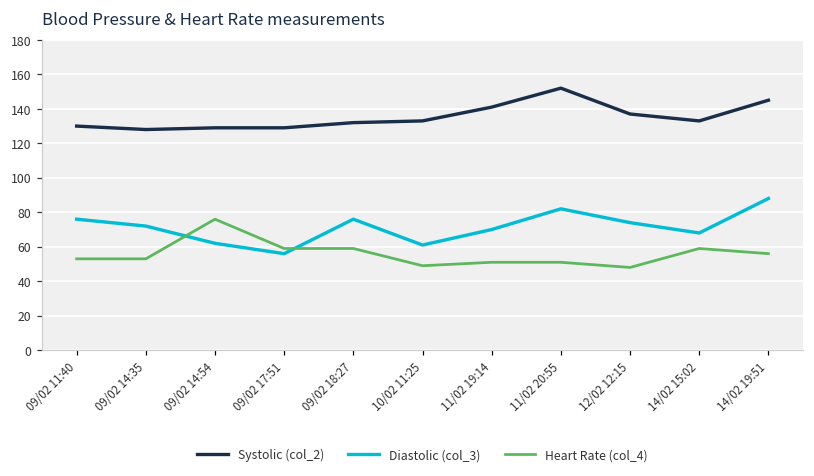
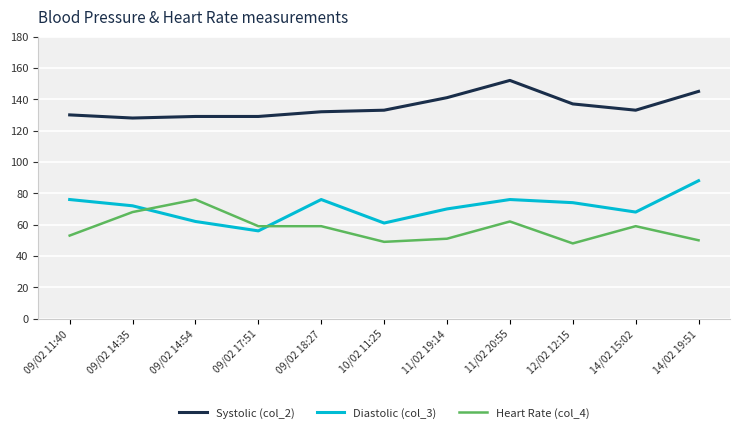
  {
    "Systolic (col_2)": {
      "09/02 11:40": 130,
      "09/02 14:35": 128,
      "09/02 14:54": 129,
      "09/02 17:51": 129,
      "09/02 18:27": 132,
      "10/02 11:25": 133,
      "11/02 19:14": 141,
      "11/02 20:55": 152,
      "12/02 12:15": 137,
      "14/02 15:02": 133,
      "14/02 19:51": 145
    },
    "Diastolic (col_3)": {
      "09/02 11:40": 76,
      "09/02 14:35": 72,
      "09/02 14:54": 62,
      "09/02 17:51": 56,
      "09/02 18:27": 76,
      "10/02 11:25": 61,
      "11/02 19:14": 70,
-     "11/02 20:55": 82,
+     "11/02 20:55": 76,
      "12/02 12:15": 74,
      "14/02 15:02": 68,
      "14/02 19:51": 88
    },
    "Heart Rate (col_4)": {
      "09/02 11:40": 53,
-     "09/02 14:35": 53,
+     "09/02 14:35": 68,
      "09/02 14:54": 76,
      "09/02 17:51": 59,
      "09/02 18:27": 59,
      "10/02 11:25": 49,
      "11/02 19:14": 51,
-     "11/02 20:55": 51,
+     "11/02 20:55": 62,
      "12/02 12:15": 48,
      "14/02 15:02": 59,
-     "14/02 19:51": 56
+     "14/02 19:51": 50
    }
  }
